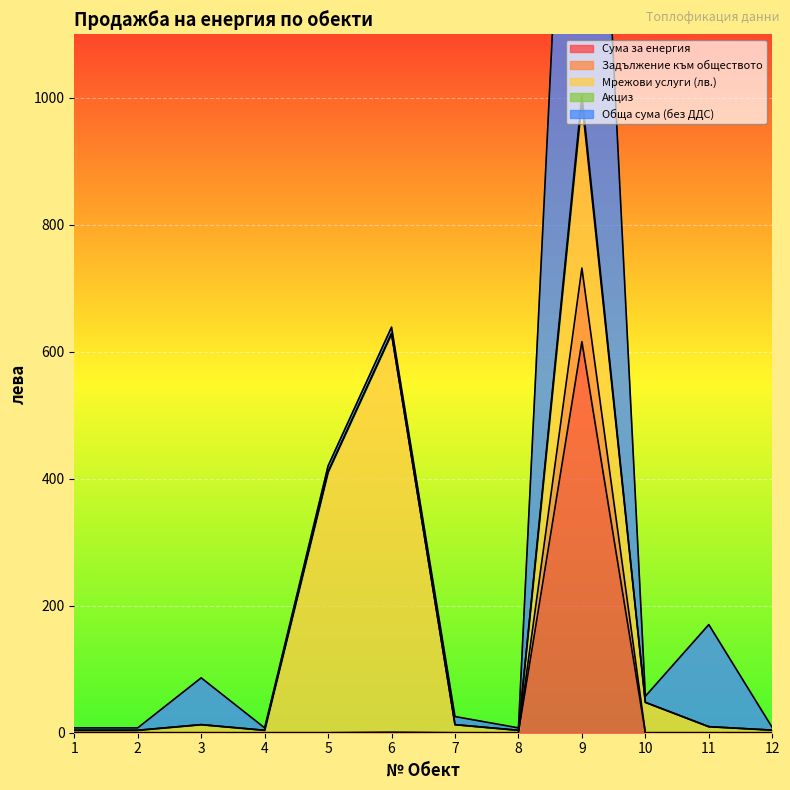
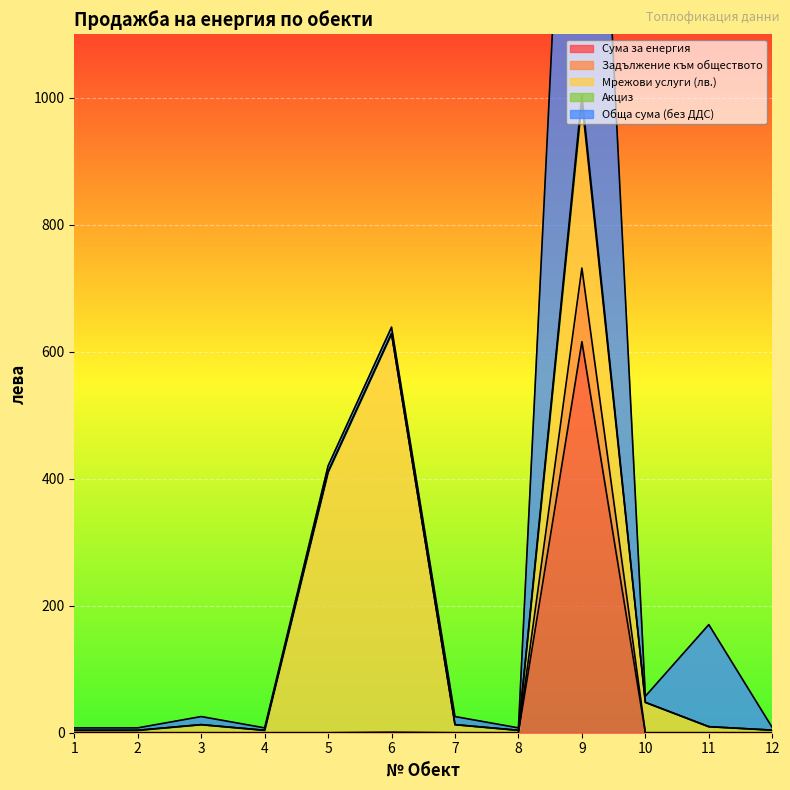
  {
    "Сума за енергия": {
      "9": 620
    },
    "Задължение към обществото": {
      "9": 120
    },
    "Обща сума (без ДДС)": {
-     "3": 70,
+     "3": 10,
      "5": 10,
      "6": 10,
      "7": 10,
      "10": 10,
      "11": 160
    }
  }
